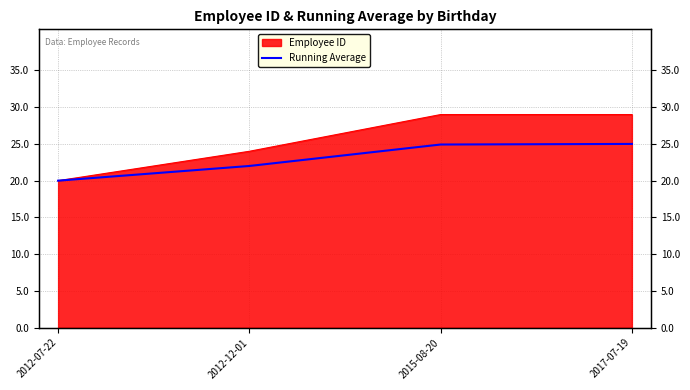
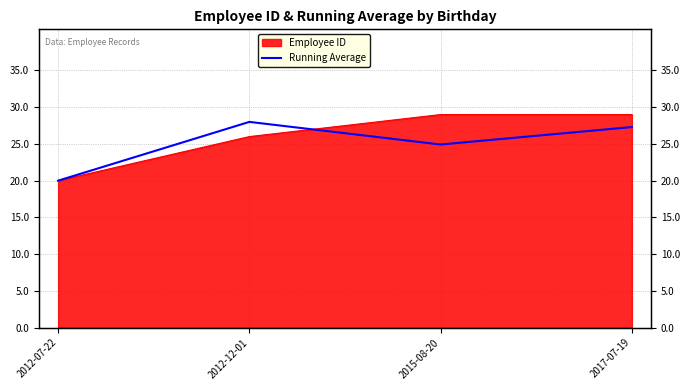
  {
    "Employee ID": {
-     "2012-12-01": 24,
+     "2012-12-01": 26,
      "2015-08-20": 29,
      "2017-07-19": 29
    },
    "Running Average": {
-     "2012-12-01": 22,
+     "2012-12-01": 28,
      "2015-08-20": 25,
-     "2017-07-19": 25
+     "2017-07-19": 27
    }
  }
